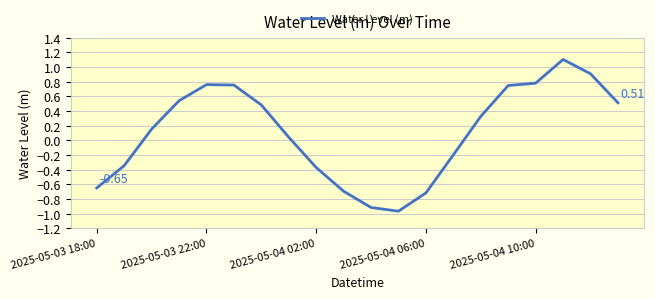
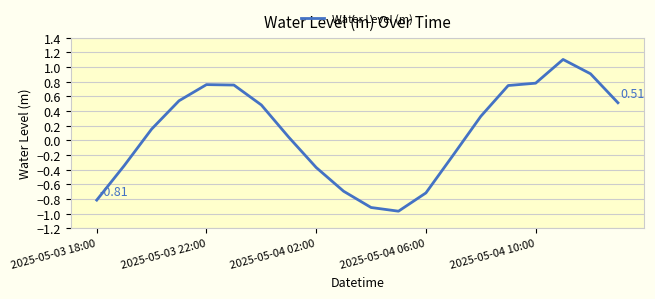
  {
-   "2025-05-03 18:00": -0.65
+   "2025-05-03 18:00": -0.81
  }
